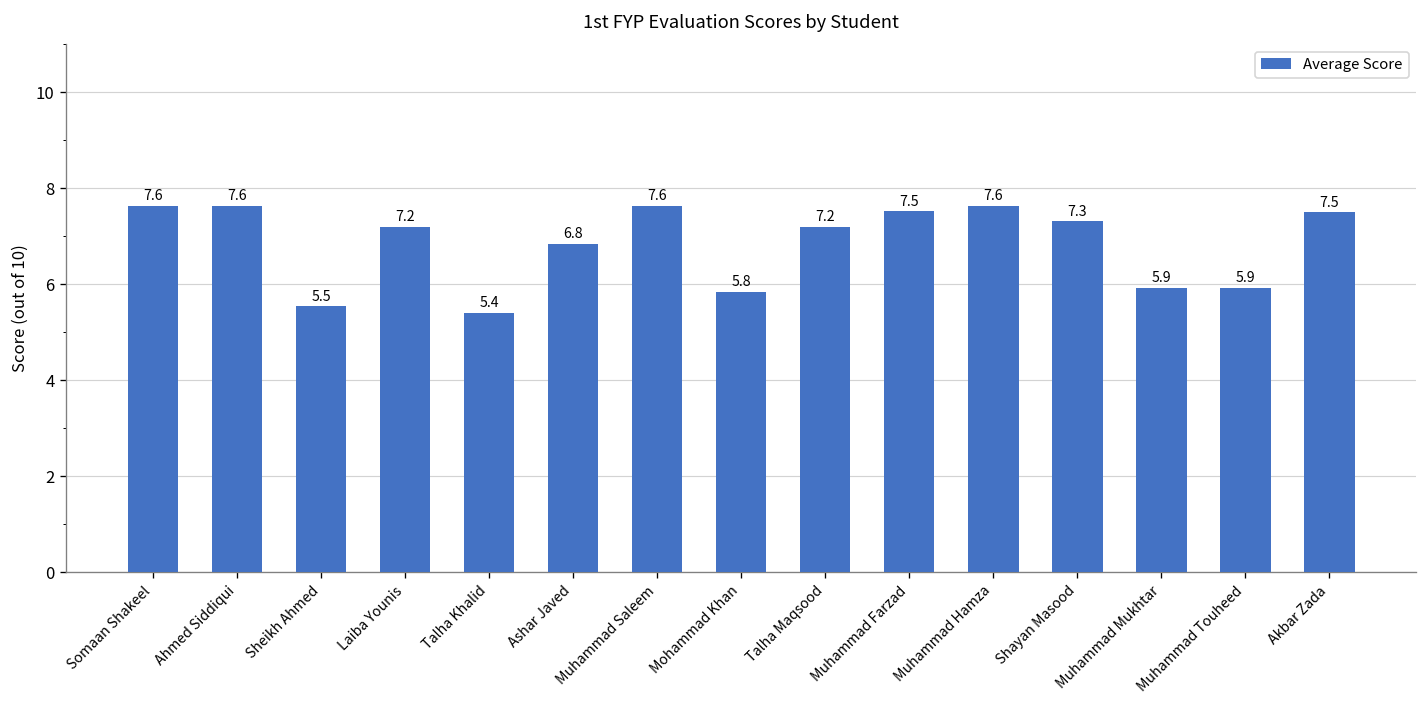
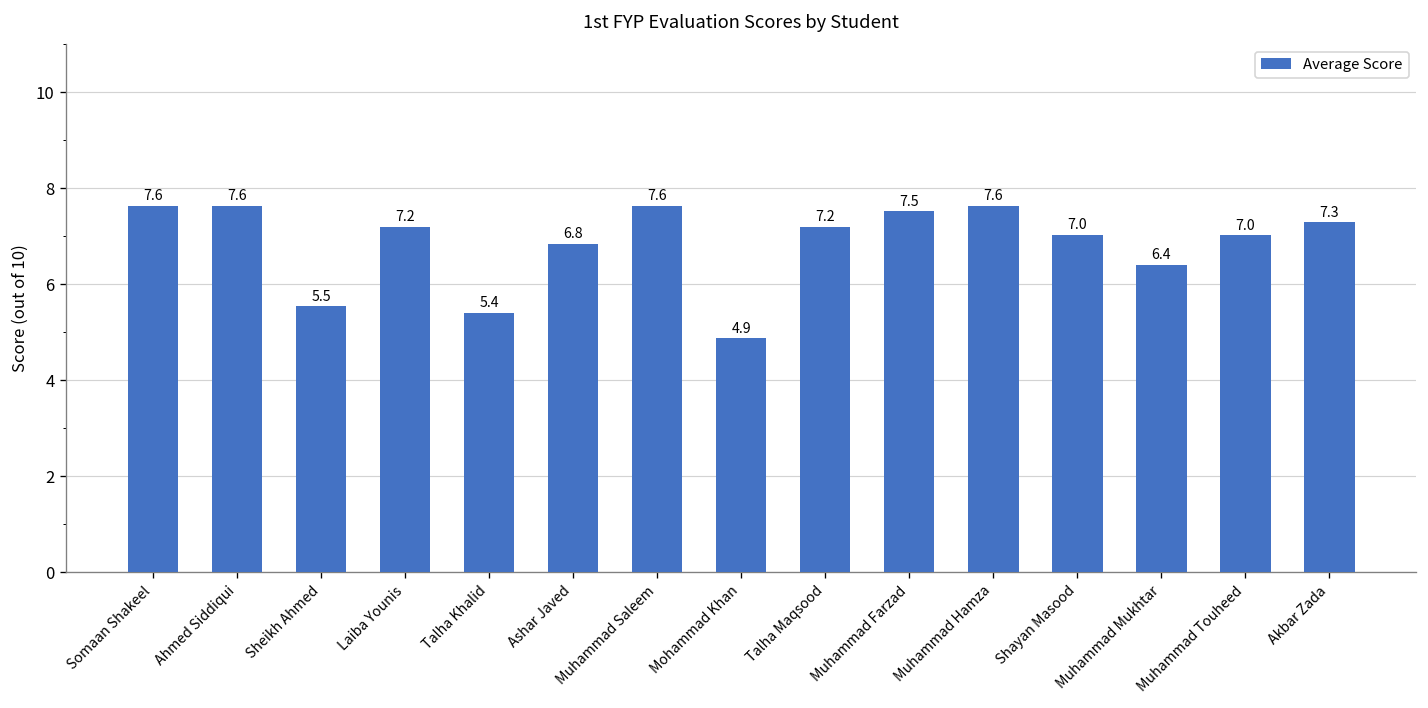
  {
    "Somaan Shakeel": 7.6,
    "Ahmed Siddiqui": 7.6,
    "Sheikh Ahmed": 5.5,
    "Laiba Younis": 7.2,
    "Talha Khalid": 5.4,
    "Ashar Javed": 6.8,
    "Muhammad Saleem": 7.6,
-   "Mohammad Khan": 5.8,
+   "Mohammad Khan": 4.9,
    "Talha Maqsood": 7.2,
    "Muhammad Farzad": 7.5,
    "Muhammad Hamza": 7.6,
-   "Shayan Masood": 7.3,
-   "Muhammad Mukhtar": 5.9,
-   "Muhammad Touheed": 5.9,
-   "Akbar Zada": 7.5
+   "Shayan Masood": 7.0,
+   "Muhammad Mukhtar": 6.4,
+   "Muhammad Touheed": 7.0,
+   "Akbar Zada": 7.3
  }
